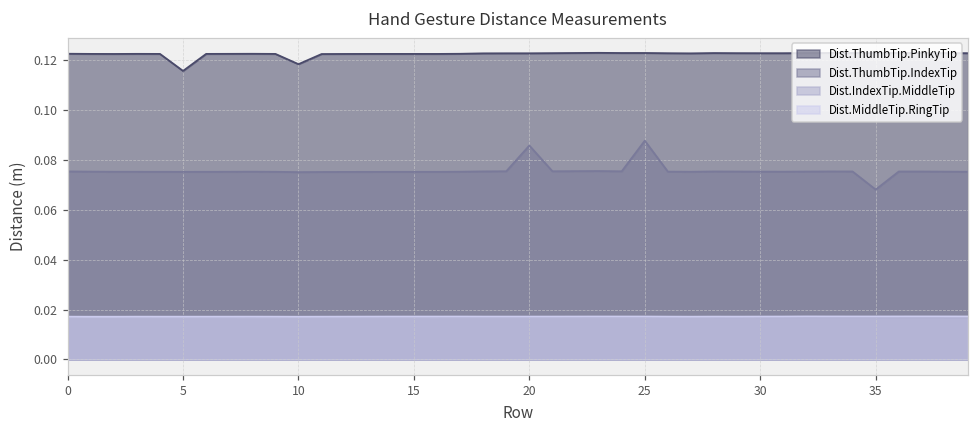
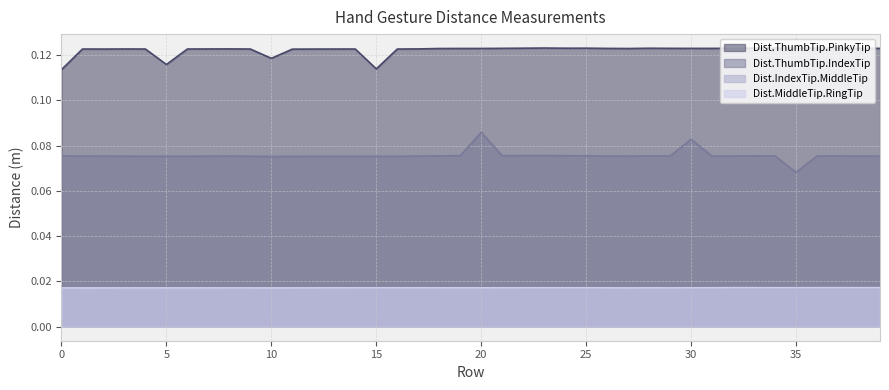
  {
    "Dist.ThumbTip.PinkyTip": {
-     "0": 0.123,
+     "0": 0.113,
      "5": 0.116,
      "10": 0.118,
-     "15": 0.123,
+     "15": 0.114,
      "20": 0.123,
      "25": 0.123,
      "30": 0.123
    },
    "Dist.ThumbTip.IndexTip": {
      "0": 0.075,
      "5": 0.075,
      "10": 0.075,
      "15": 0.075,
      "20": 0.086,
-     "25": 0.088,
-     "30": 0.075,
+     "25": 0.075,
+     "30": 0.083,
      "35": 0.068
    }
  }
